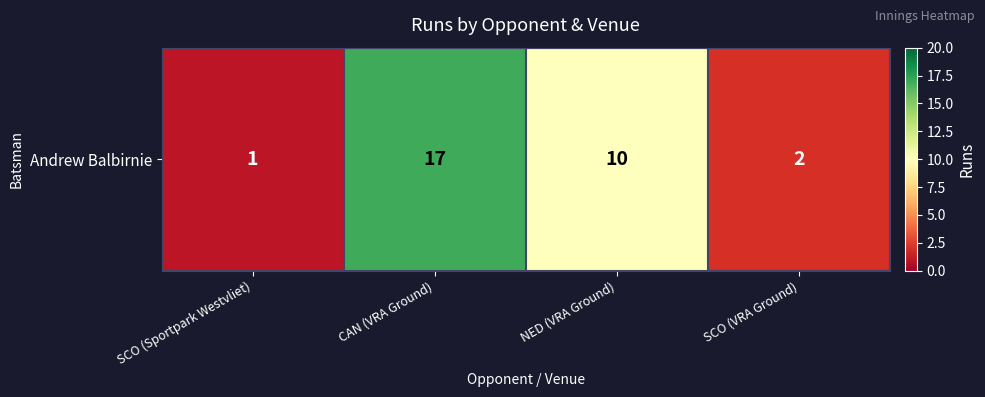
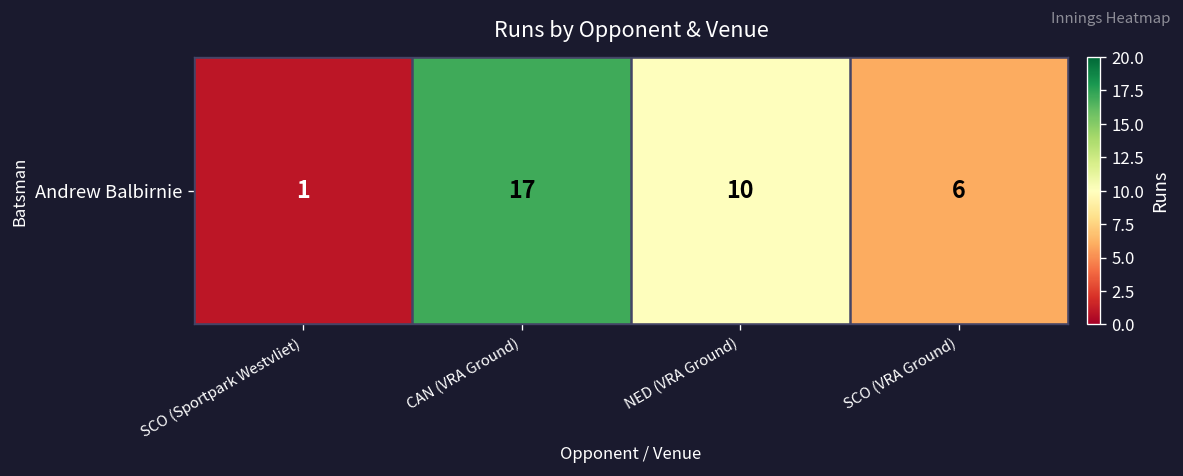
  {
    "Andrew Balbirnie": {
      "SCO (Sportpark Westvliet)": 1,
      "CAN (VRA Ground)": 17,
      "NED (VRA Ground)": 10,
-     "SCO (VRA Ground)": 2
+     "SCO (VRA Ground)": 6
    }
  }
